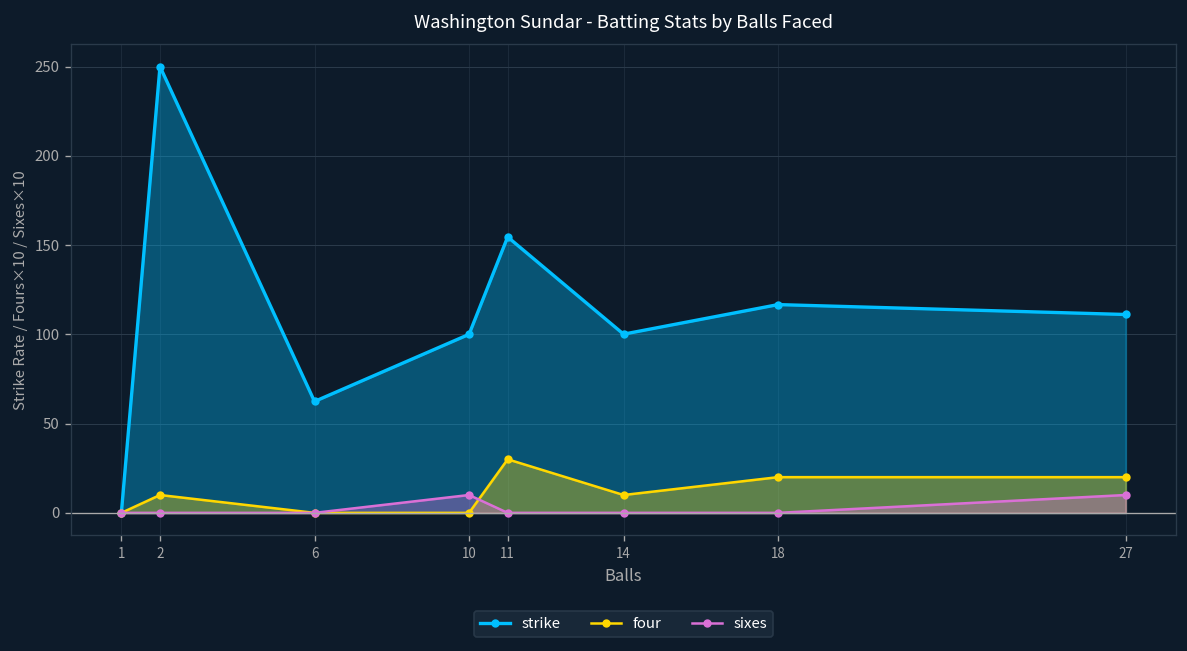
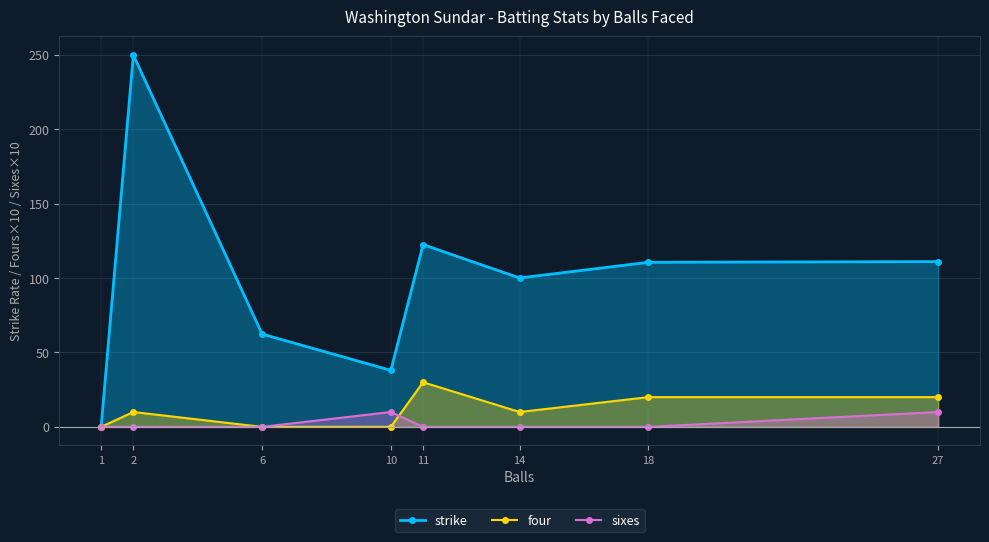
  {
    "strike": {
      "2": 250,
      "6": 62,
-     "10": 100,
-     "11": 155,
+     "10": 38,
+     "11": 123,
      "14": 100,
-     "18": 117,
+     "18": 111,
      "27": 111
    },
    "four": {
      "2": 10,
      "10": 0,
      "11": 30,
      "14": 10,
      "18": 20,
      "27": 20
    },
    "sixes": {
      "2": 0,
      "10": 10,
      "11": 0,
      "14": 0,
      "18": 0,
      "27": 10
    }
  }
